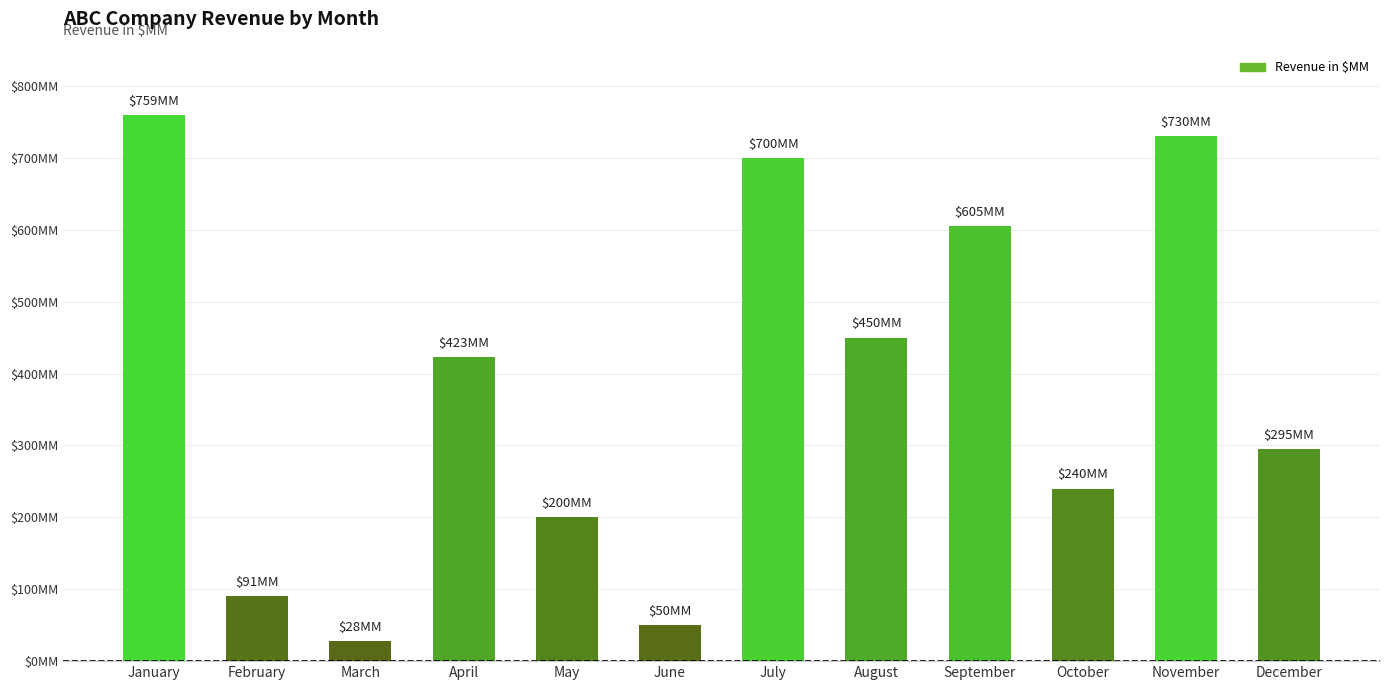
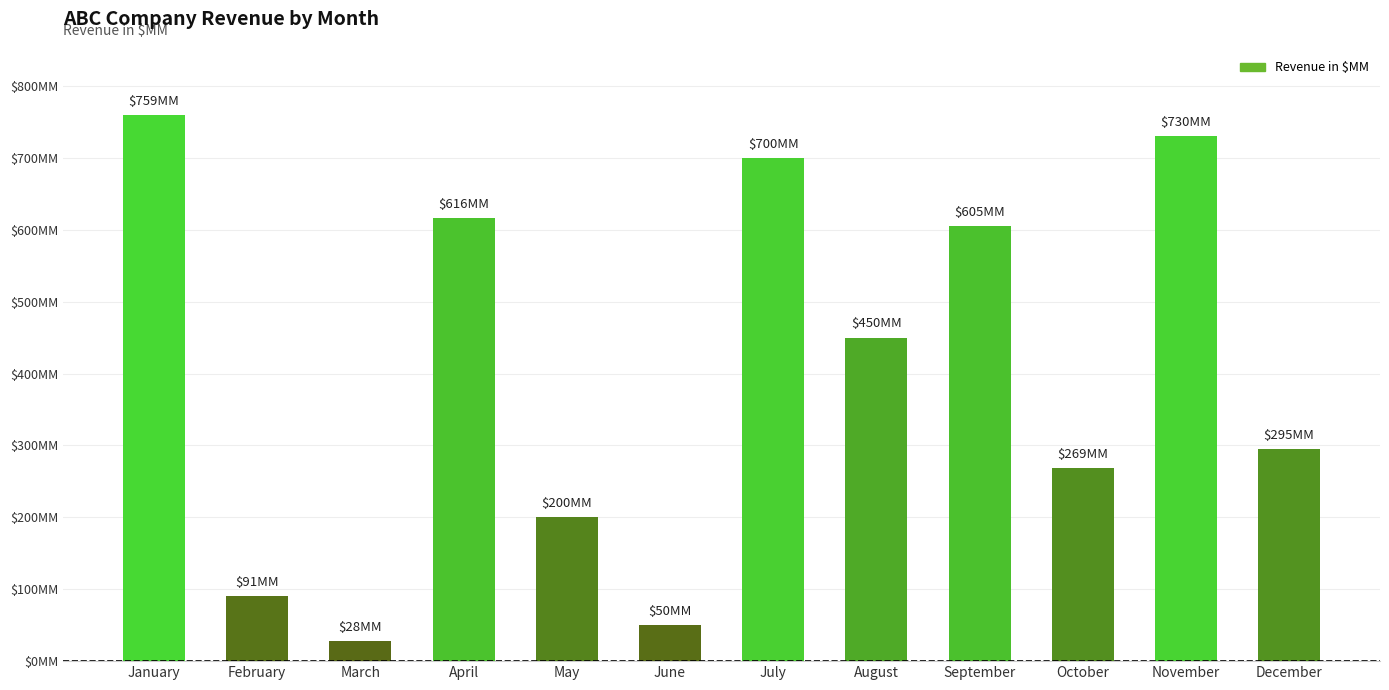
  {
    "January": "$759",
    "February": "$91",
    "March": "$28",
-   "April": "$423",
+   "April": "$616",
    "May": "$200",
    "June": "$50",
    "July": "$700",
    "August": "$450",
    "September": "$605",
-   "October": "$240",
+   "October": "$269",
    "November": "$730",
    "December": "$295"
  }
